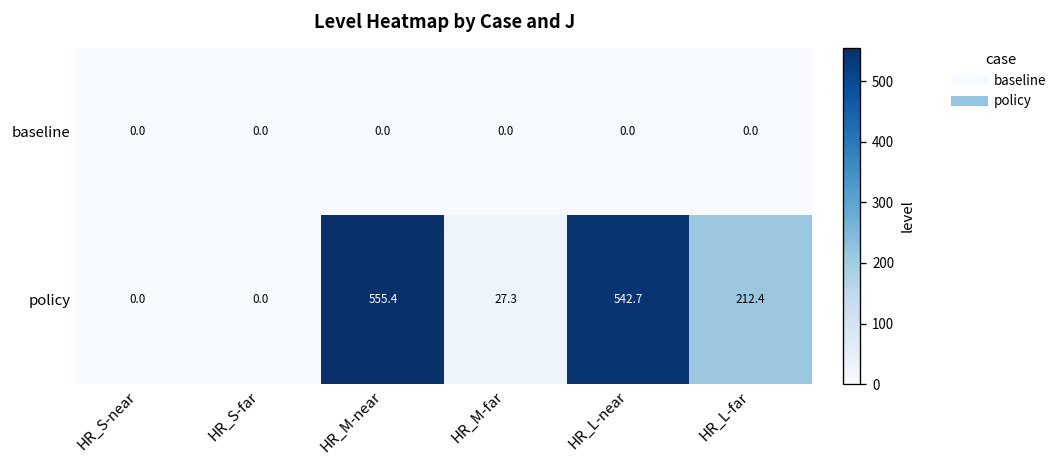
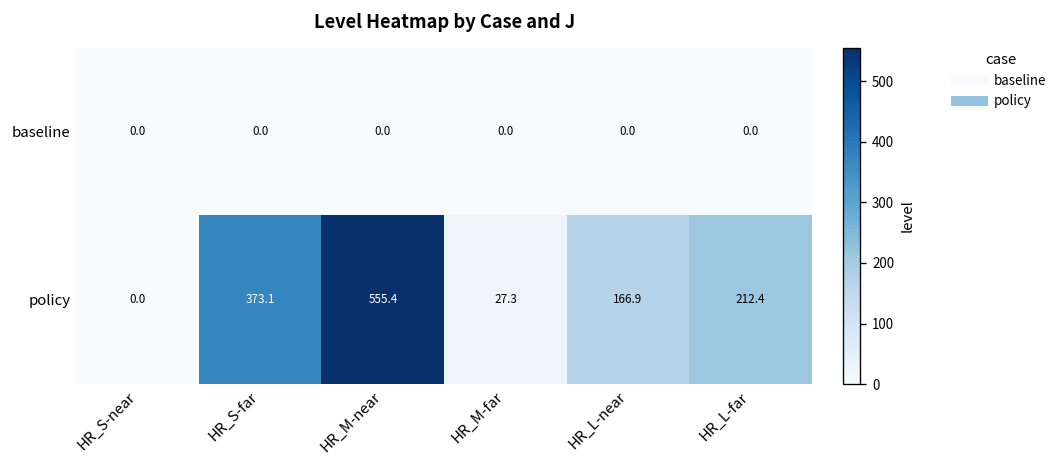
  {
    "baseline": {
      "HR_S-near": 0.0,
      "HR_S-far": 0.0,
      "HR_M-near": 0.0,
      "HR_M-far": 0.0,
      "HR_L-near": 0.0,
      "HR_L-far": 0.0
    },
    "policy": {
      "HR_S-near": 0.0,
-     "HR_S-far": 0.0,
+     "HR_S-far": 373.1,
      "HR_M-near": 555.4,
      "HR_M-far": 27.3,
-     "HR_L-near": 542.7,
+     "HR_L-near": 166.9,
      "HR_L-far": 212.4
    }
  }
